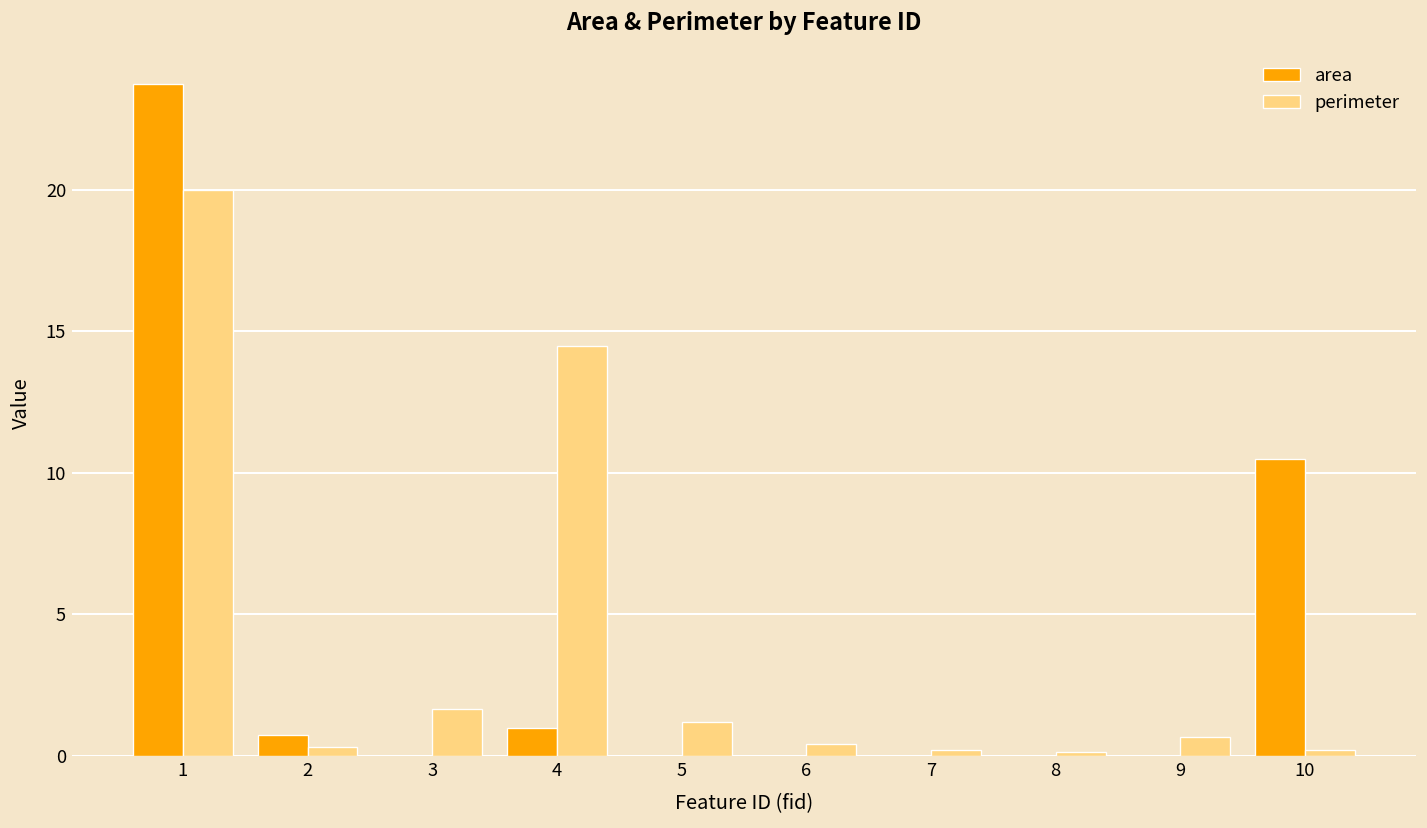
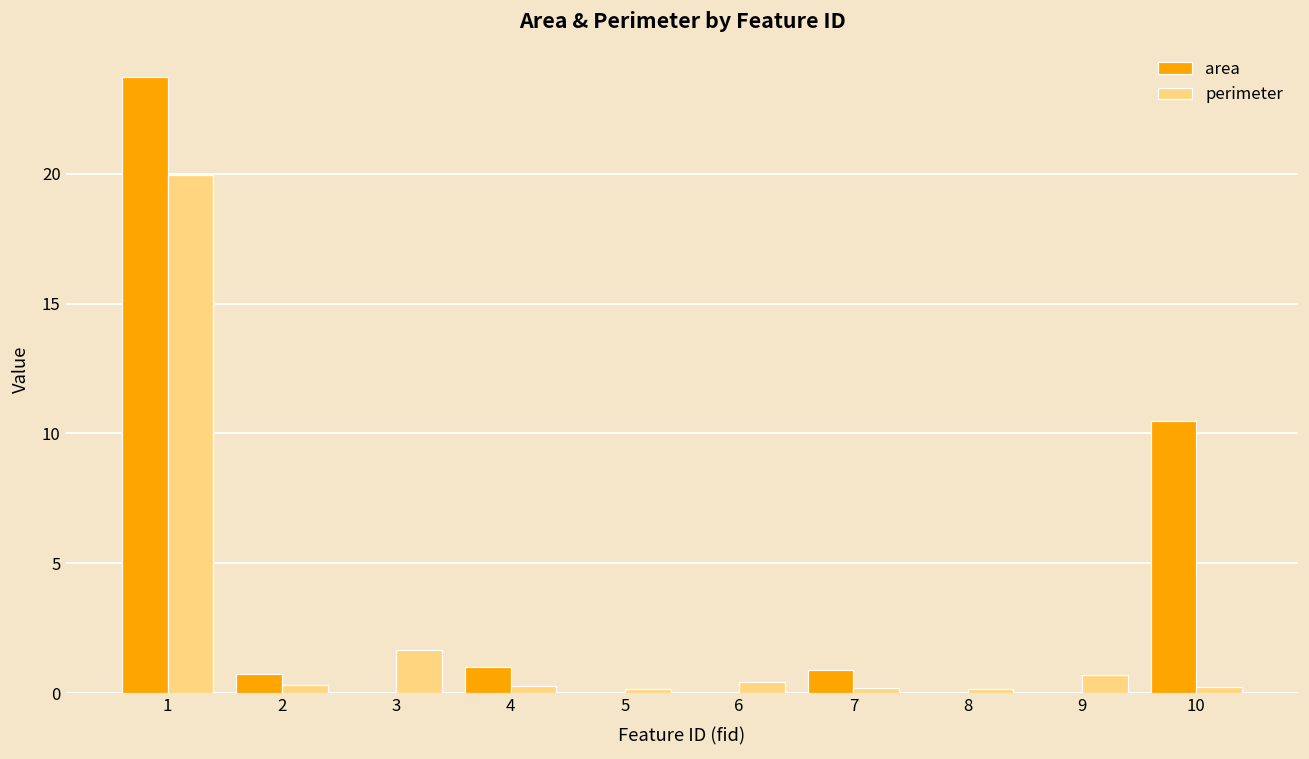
  {
    "area": {
      "1": 23.7,
      "2": 0.7,
      "4": 1.0,
-     "7": 0.0,
+     "7": 0.9,
      "10": 10.5
    },
    "perimeter": {
      "1": 20.0,
      "2": 0.3,
      "3": 1.7,
-     "4": 14.5,
-     "5": 1.2,
+     "4": 0.3,
+     "5": 0.1,
      "6": 0.4,
      "7": 0.2,
      "8": 0.2,
      "9": 0.7,
      "10": 0.2
    }
  }
